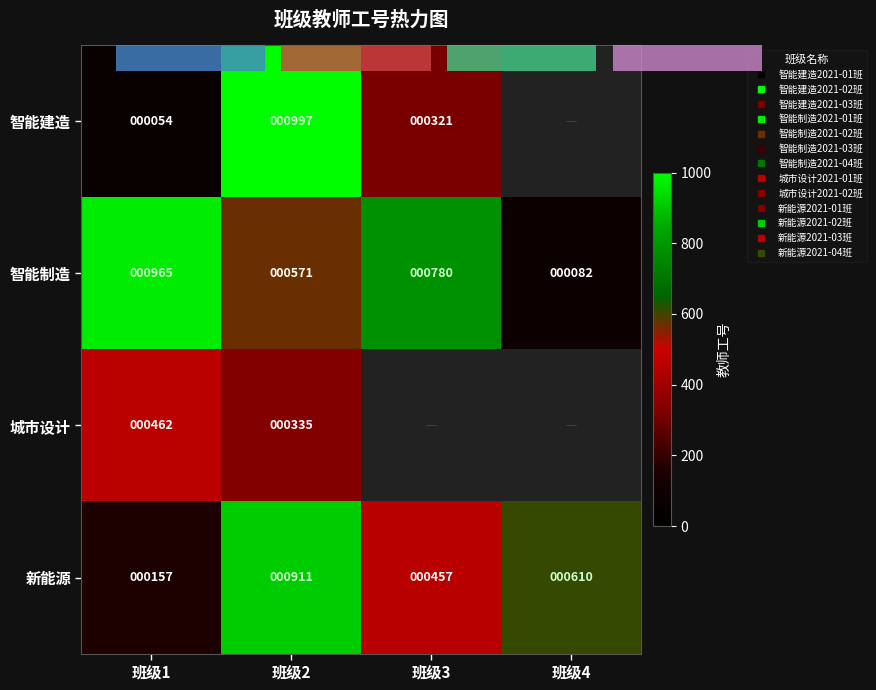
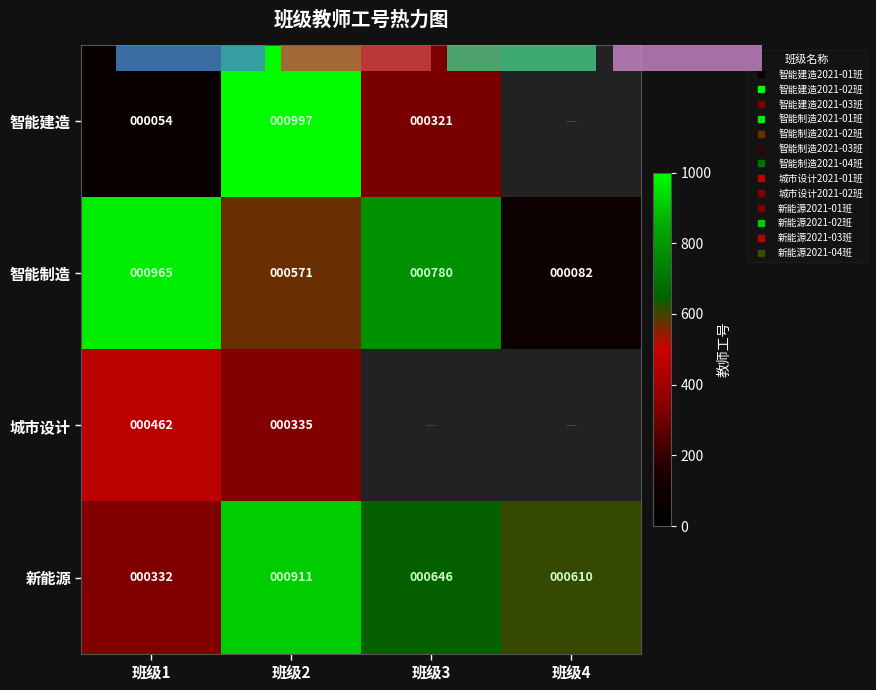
  {
    "班级教师工号热力图": {
      "智能建造": {
        "班级1": "000054",
        "班级2": "000997",
        "班级3": "000321"
      },
      "智能制造": {
        "班级1": "000965",
        "班级2": "000571",
        "班级3": "000780",
        "班级4": "000082"
      },
      "城市设计": {
        "班级1": "000462",
        "班级2": "000335"
      },
      "新能源": {
-       "班级1": "000157",
+       "班级1": "000332",
        "班级2": "000911",
-       "班级3": "000457",
+       "班级3": "000646",
        "班级4": "000610"
      }
    }
  }
